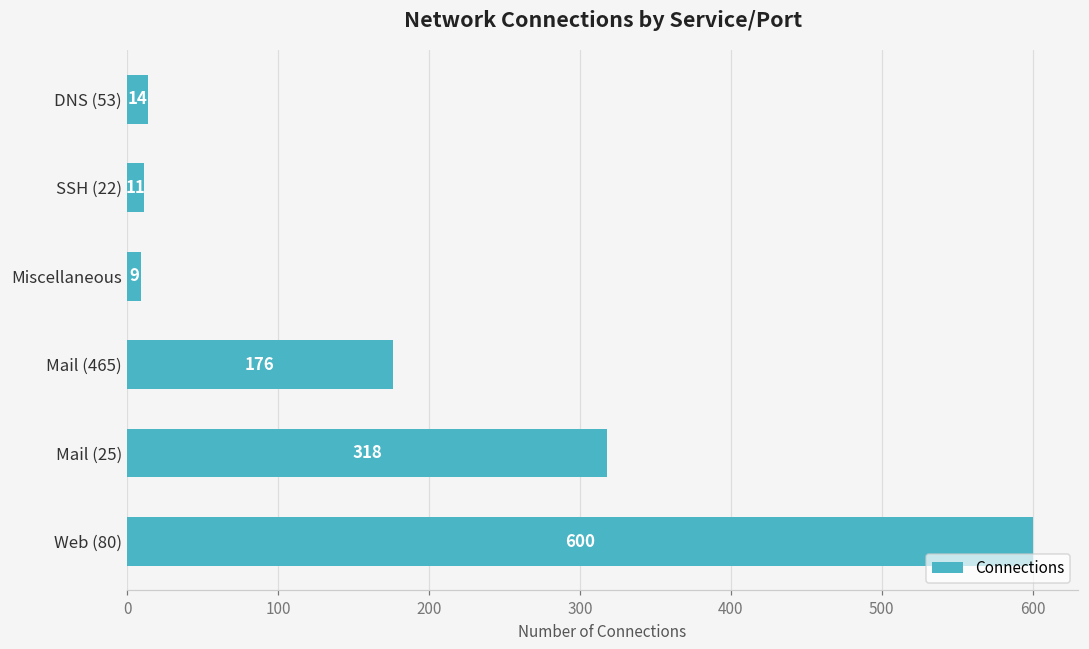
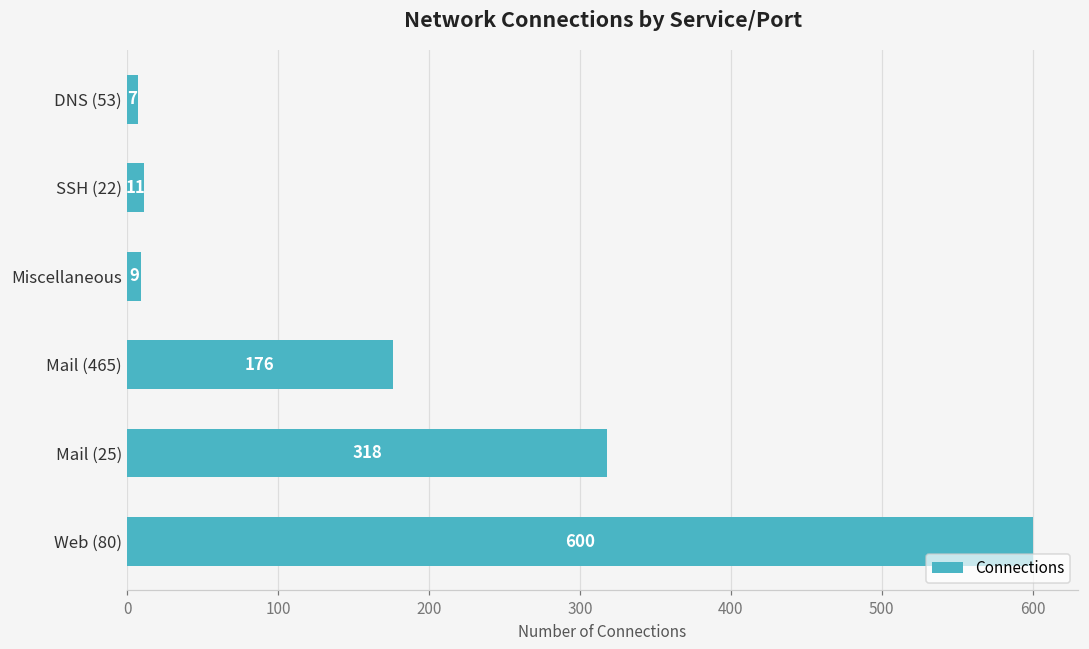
  {
-   "DNS (53)": 14,
+   "DNS (53)": 7,
    "SSH (22)": 11,
    "Miscellaneous": 9,
    "Mail (465)": 176,
    "Mail (25)": 318,
    "Web (80)": 600
  }
